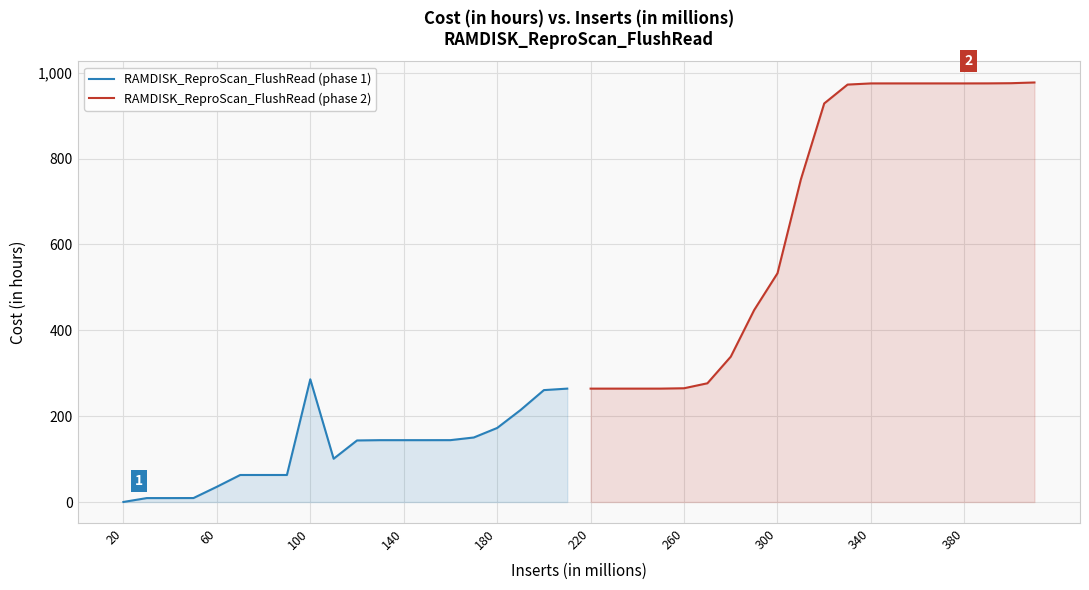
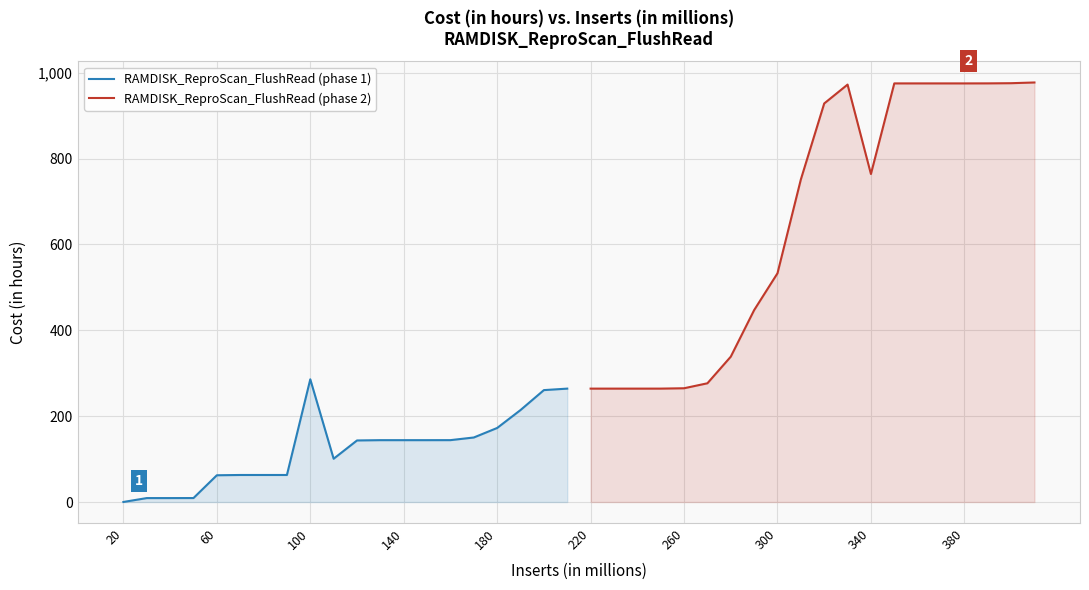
  {
    "RAMDISK_ReproScan_FlushRead (phase 1)": {
      "20": 0,
-     "60": 40,
+     "60": 60,
      "100": 290,
      "140": 140,
      "180": 170
    },
    "RAMDISK_ReproScan_FlushRead (phase 2)": {
      "220": 260,
      "260": 270,
      "300": 530,
-     "340": 980
+     "340": 760
    }
  }
